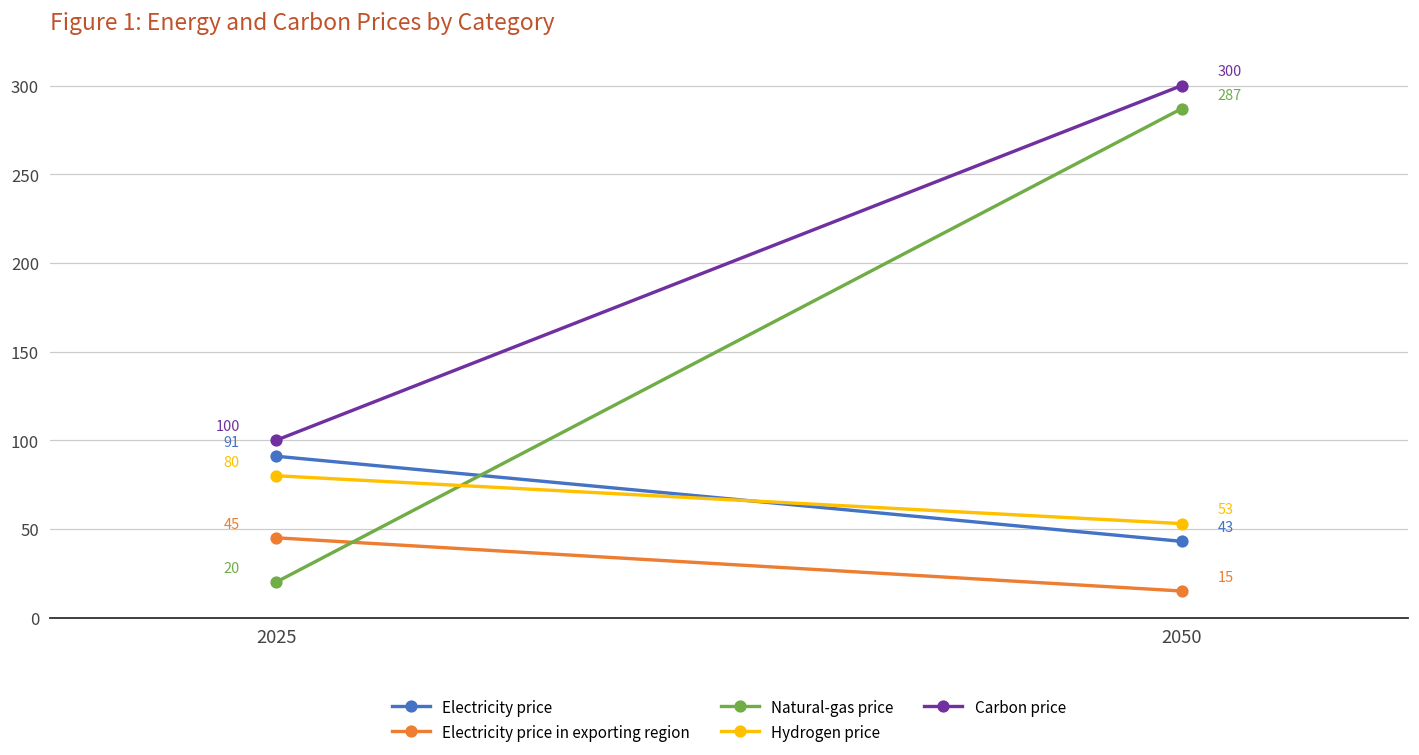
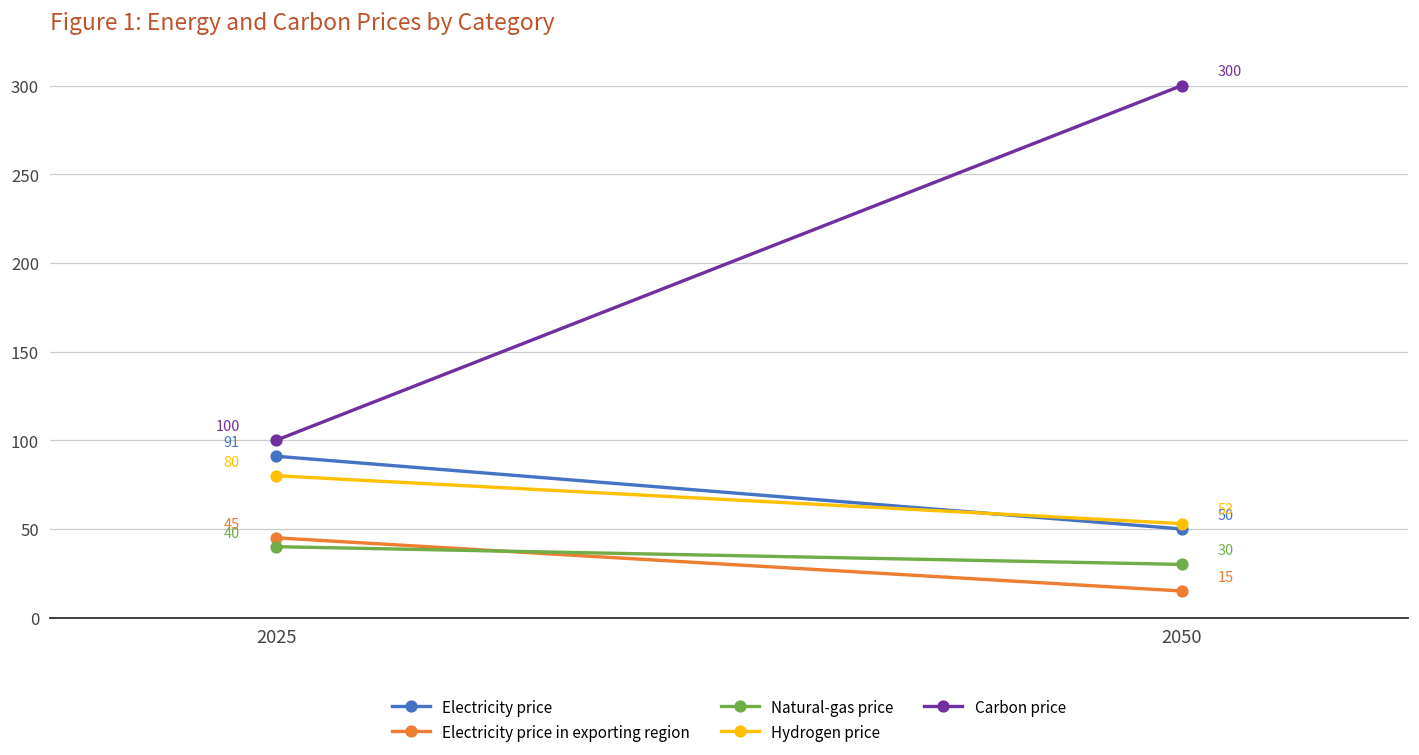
  {
    "Electricity price": {
-     "2050": 43
+     "2050": 50
    },
    "Electricity price in exporting region": {
      "2025": 45,
      "2050": 15
    },
    "Natural-gas price": {
-     "2025": 20,
-     "2050": 287
+     "2025": 40,
+     "2050": 30
    },
    "Hydrogen price": {
      "2025": 80,
      "2050": 53
    },
    "Carbon price": {
      "2025": 100,
      "2050": 300
    }
  }
